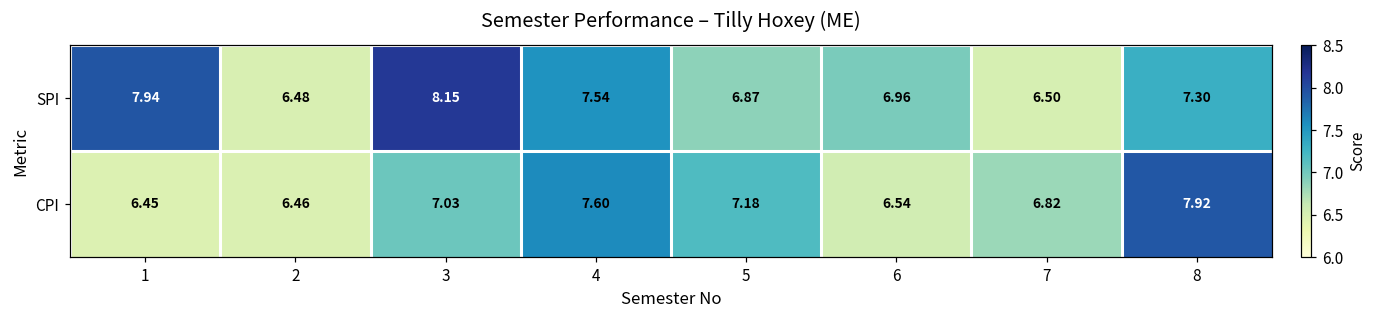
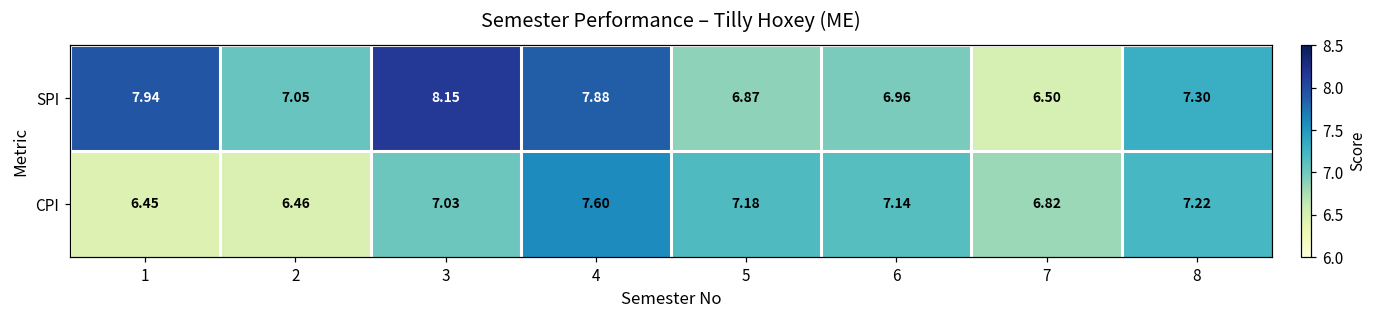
  {
    "SPI": {
      "1": 7.94,
-     "2": 6.48,
+     "2": 7.05,
      "3": 8.15,
-     "4": 7.54,
+     "4": 7.88,
      "5": 6.87,
      "6": 6.96,
      "7": 6.50,
      "8": 7.30
    },
    "CPI": {
      "1": 6.45,
      "2": 6.46,
      "3": 7.03,
      "4": 7.60,
      "5": 7.18,
-     "6": 6.54,
+     "6": 7.14,
      "7": 6.82,
-     "8": 7.92
+     "8": 7.22
    }
  }
